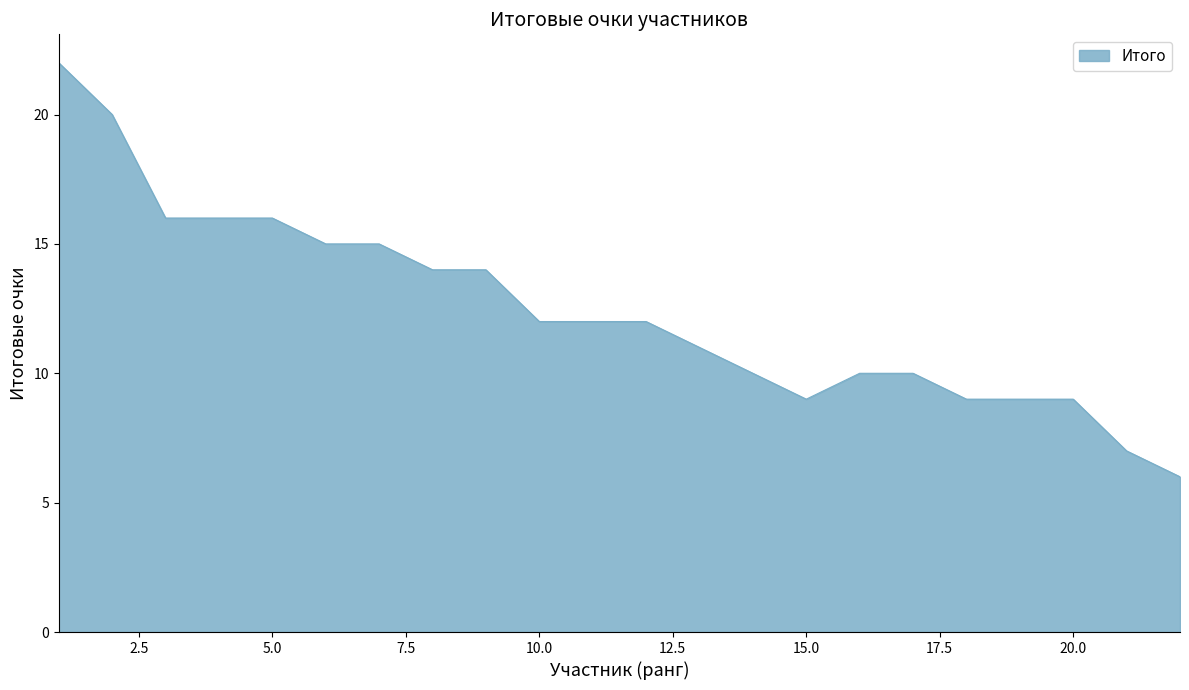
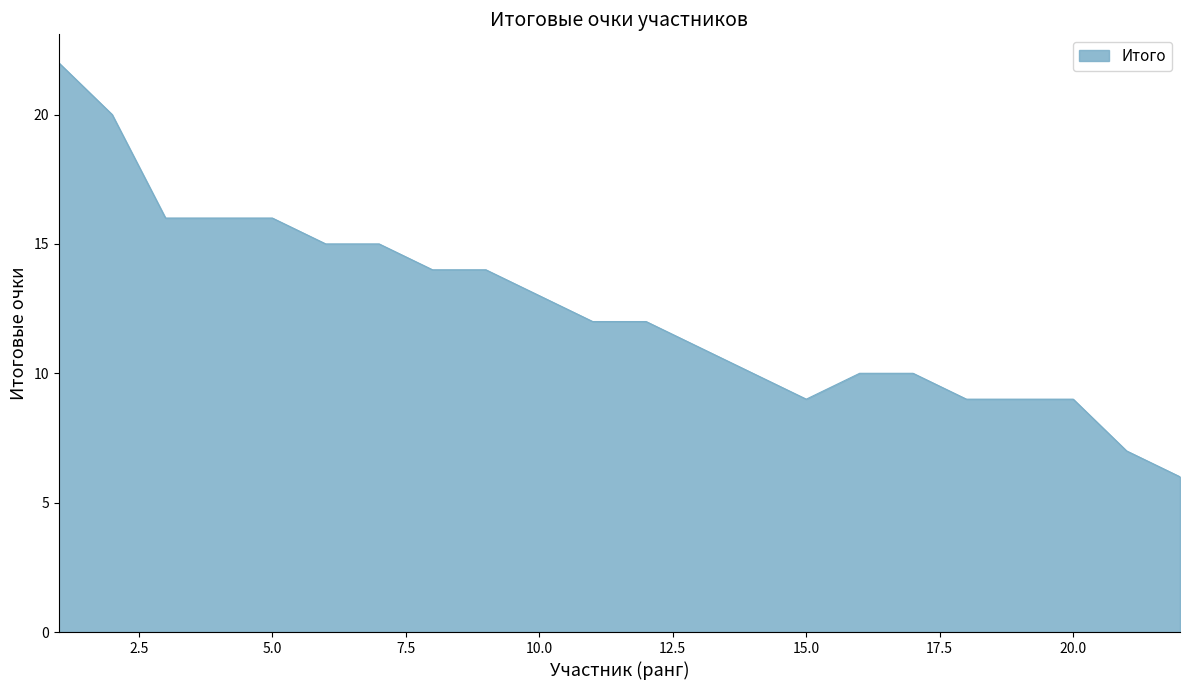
  {
    "5.0": 16,
-   "10.0": 12,
+   "10.0": 13,
    "15.0": 9,
    "20.0": 9
  }
